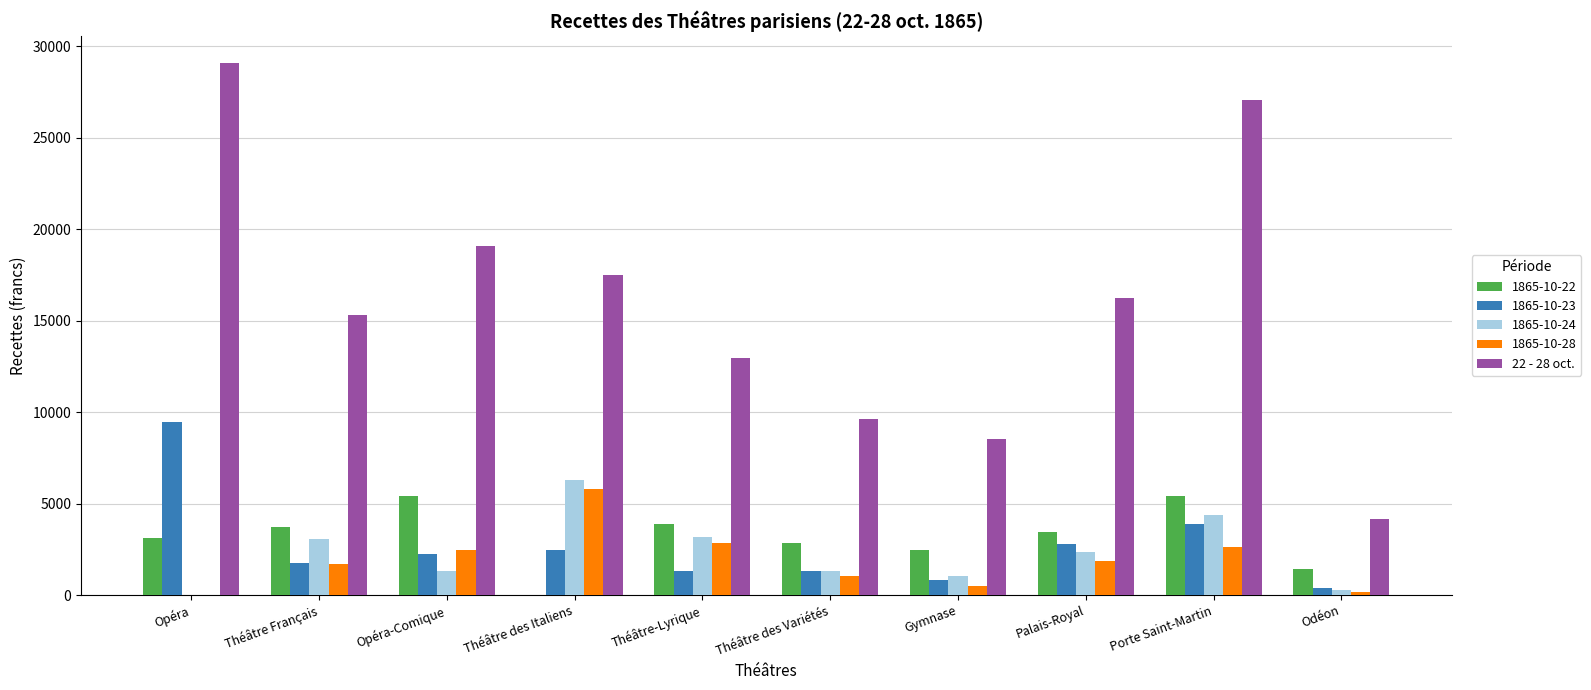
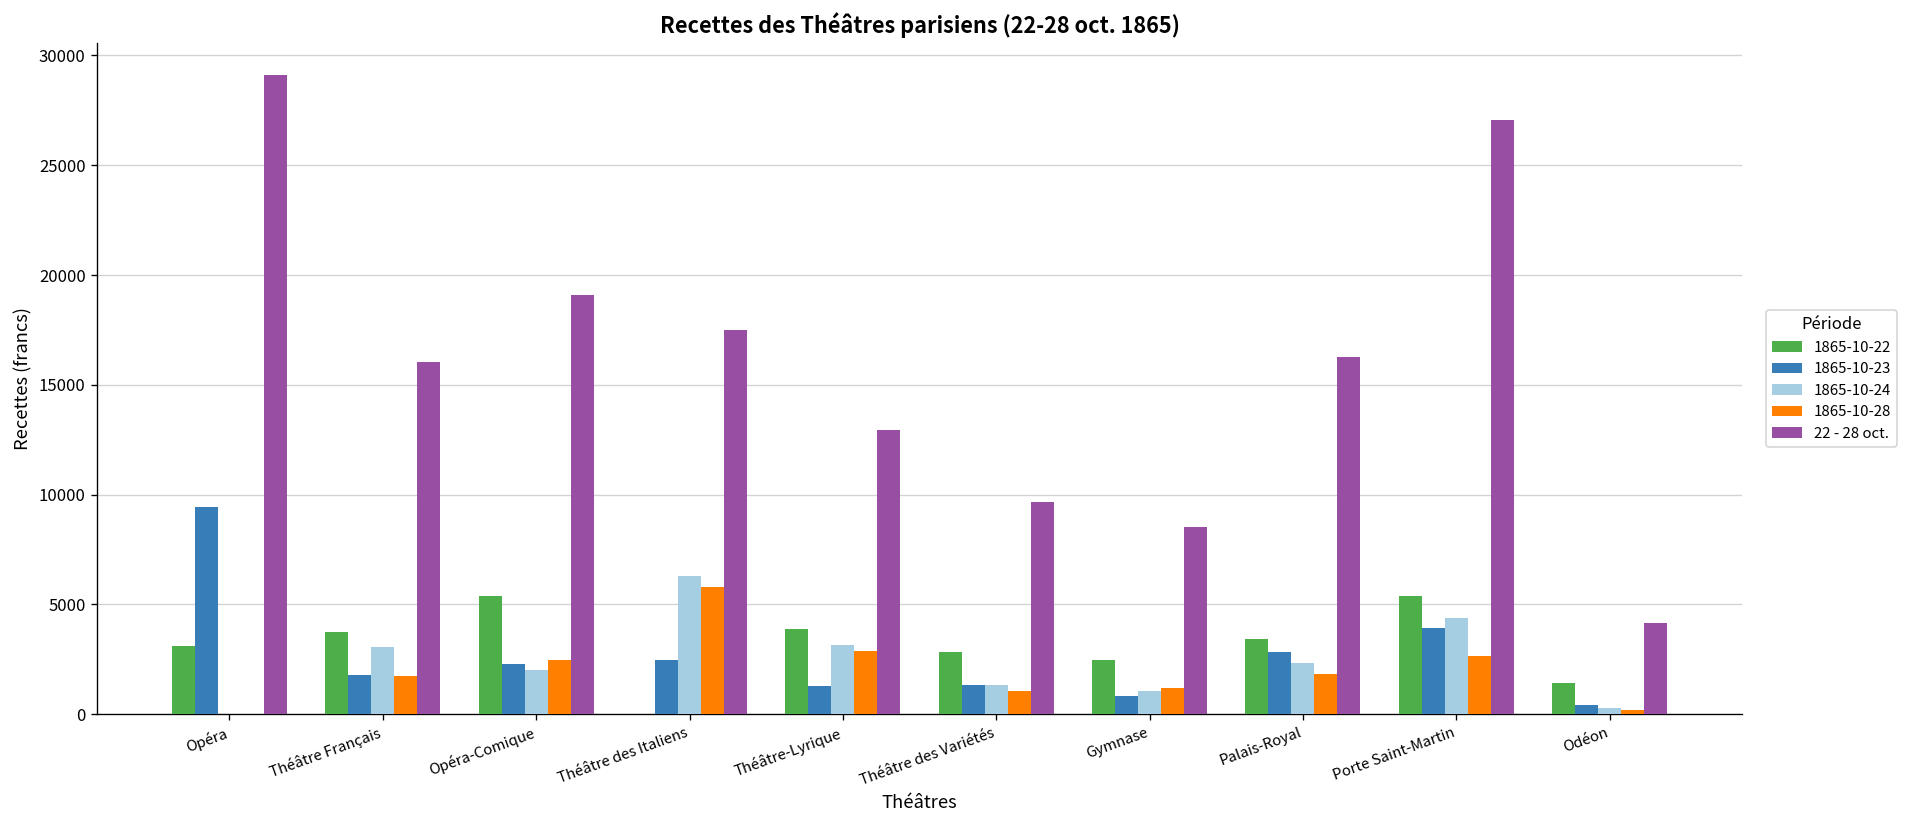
  {
    "1865-10-22": {
      "Opéra": 3100,
      "Théâtre Français": 3700,
      "Opéra-Comique": 5400,
      "Théâtre des Italiens": 0,
      "Théâtre-Lyrique": 3900,
      "Théâtre des Variétés": 2800,
      "Gymnase": 2500,
      "Palais-Royal": 3400,
      "Porte Saint-Martin": 5400,
      "Odéon": 1400
    },
    "1865-10-23": {
      "Opéra": 9400,
      "Théâtre Français": 1800,
      "Opéra-Comique": 2300,
      "Théâtre des Italiens": 2500,
      "Théâtre-Lyrique": 1300,
      "Théâtre des Variétés": 1300,
      "Gymnase": 800,
      "Palais-Royal": 2800,
      "Porte Saint-Martin": 3900,
      "Odéon": 400
    },
    "1865-10-24": {
      "Opéra": 0,
      "Théâtre Français": 3100,
-     "Opéra-Comique": 1300,
+     "Opéra-Comique": 2000,
      "Théâtre des Italiens": 6300,
      "Théâtre-Lyrique": 3200,
      "Théâtre des Variétés": 1300,
      "Gymnase": 1000,
      "Palais-Royal": 2300,
      "Porte Saint-Martin": 4400,
      "Odéon": 300
    },
    "1865-10-28": {
      "Opéra": 0,
      "Théâtre Français": 1700,
      "Opéra-Comique": 2500,
      "Théâtre des Italiens": 5800,
      "Théâtre-Lyrique": 2900,
      "Théâtre des Variétés": 1100,
-     "Gymnase": 500,
+     "Gymnase": 1200,
      "Palais-Royal": 1800,
      "Porte Saint-Martin": 2700,
      "Odéon": 200
    },
    "22 - 28 oct.": {
      "Opéra": 29100,
-     "Théâtre Français": 15300,
+     "Théâtre Français": 16000,
      "Opéra-Comique": 19100,
      "Théâtre des Italiens": 17500,
      "Théâtre-Lyrique": 13000,
      "Théâtre des Variétés": 9600,
      "Gymnase": 8500,
      "Palais-Royal": 16300,
      "Porte Saint-Martin": 27100,
      "Odéon": 4100
    }
  }
